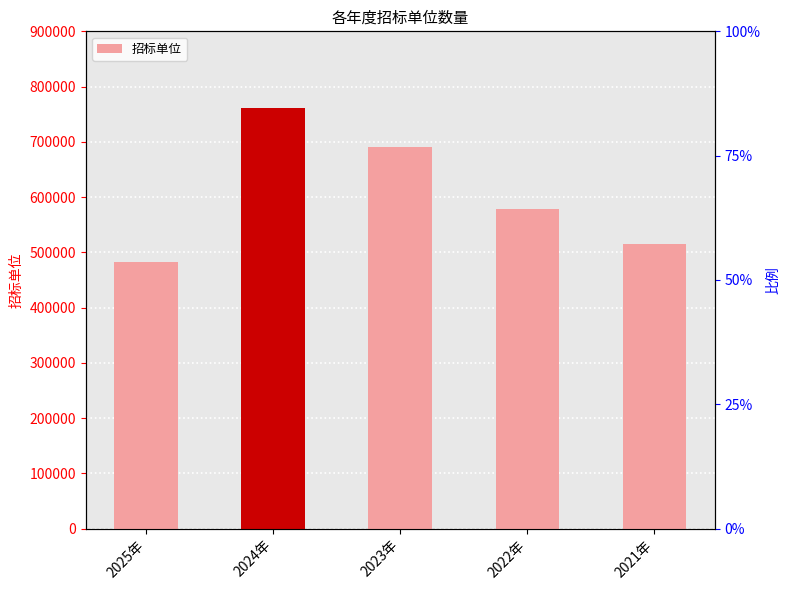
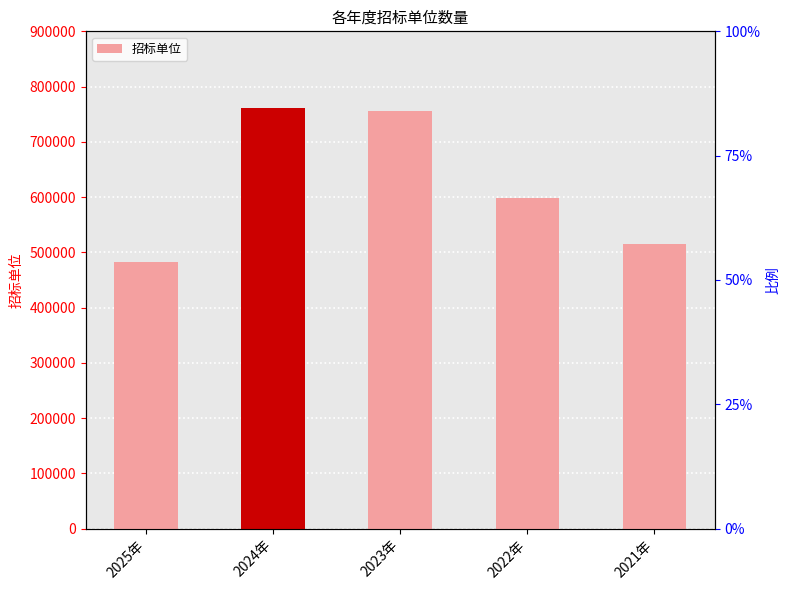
  {
    "2025年": 480000,
    "2024年": 760000,
-   "2023年": 690000,
-   "2022年": 580000,
+   "2023年": 760000,
+   "2022年": 600000,
    "2021年": 520000
  }
